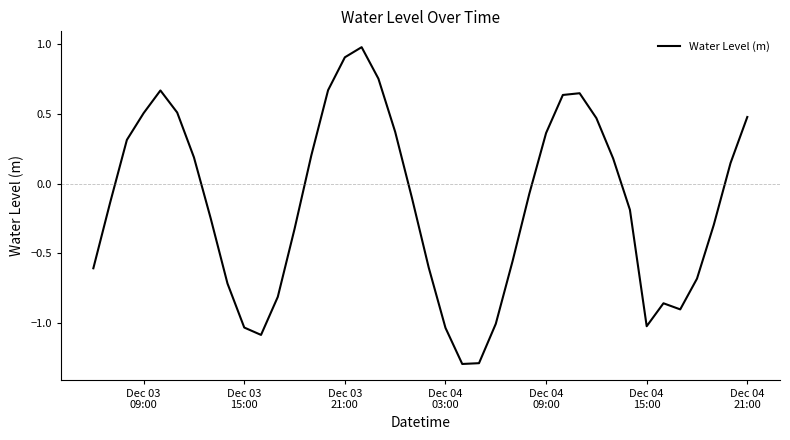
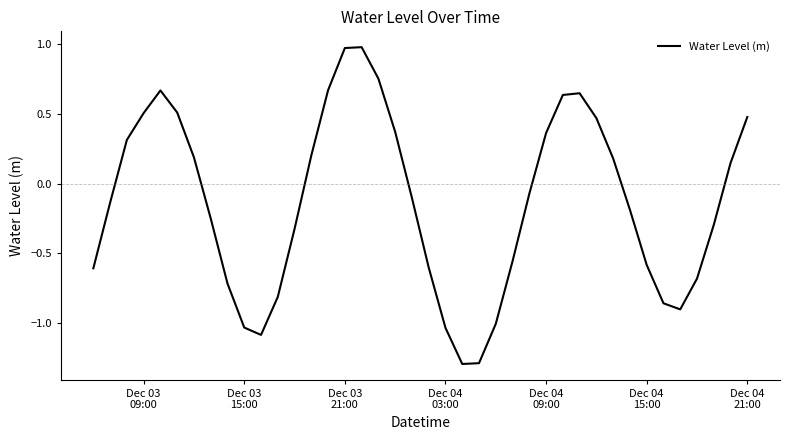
  {
    "Dec 03 09:00": 0.51,
    "Dec 03 15:00": -1.03,
-   "Dec 03 21:00": 0.91,
+   "Dec 03 21:00": 0.97,
    "Dec 04 03:00": -1.04,
    "Dec 04 09:00": 0.36,
-   "Dec 04 15:00": -1.02,
+   "Dec 04 15:00": -0.58,
    "Dec 04 21:00": 0.48
  }
